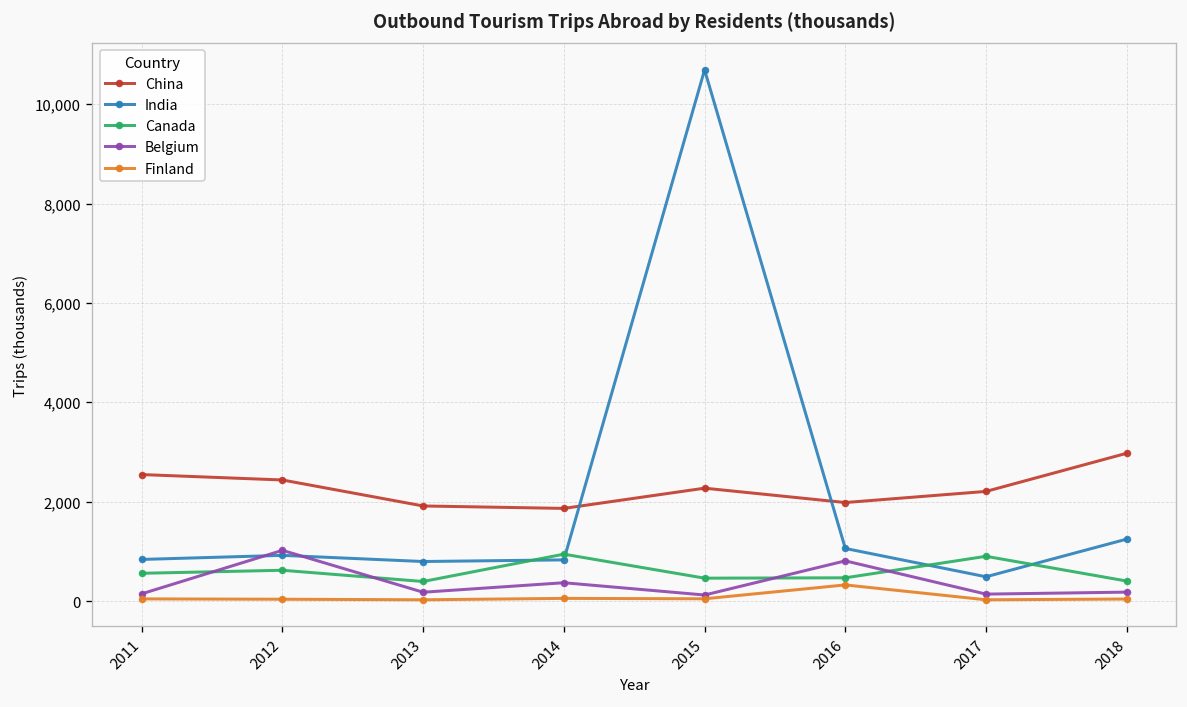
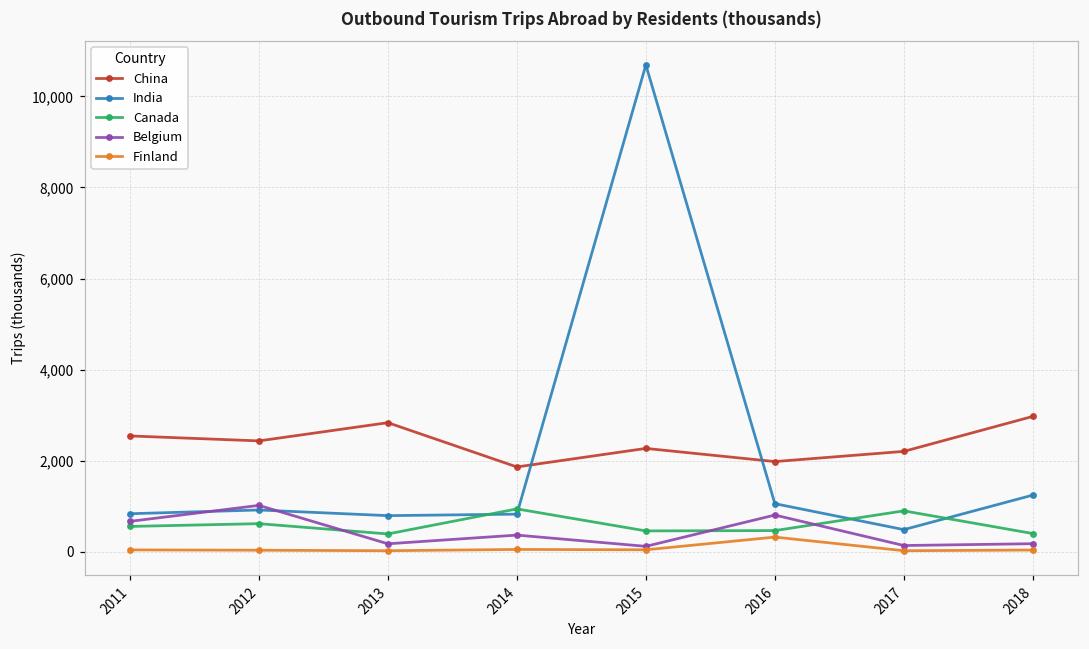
  {
    "China": {
      "2011": "2,500",
      "2012": "2,400",
-     "2013": "1,900",
+     "2013": "2,800",
      "2014": "1,900",
      "2015": "2,300",
      "2016": "2,000",
      "2017": "2,200",
      "2018": "3,000"
    },
    "India": {
      "2011": "800",
      "2012": "900",
      "2013": "800",
      "2014": "800",
      "2015": "10,700",
      "2016": "1,100",
      "2017": "500",
      "2018": "1,200"
    },
    "Canada": {
      "2011": "600",
      "2012": "600",
      "2013": "400",
      "2014": "900",
      "2015": "500",
      "2016": "500",
      "2017": "900",
      "2018": "400"
    },
    "Belgium": {
-     "2011": "100",
+     "2011": "700",
      "2012": "1,000",
      "2013": "200",
      "2014": "400",
      "2015": "100",
      "2016": "800",
      "2017": "100",
      "2018": "200"
    },
    "Finland": {
      "2011": "0",
      "2012": "0",
      "2013": "0",
      "2014": "100",
      "2015": "0",
      "2016": "300",
      "2017": "0",
      "2018": "0"
    }
  }
